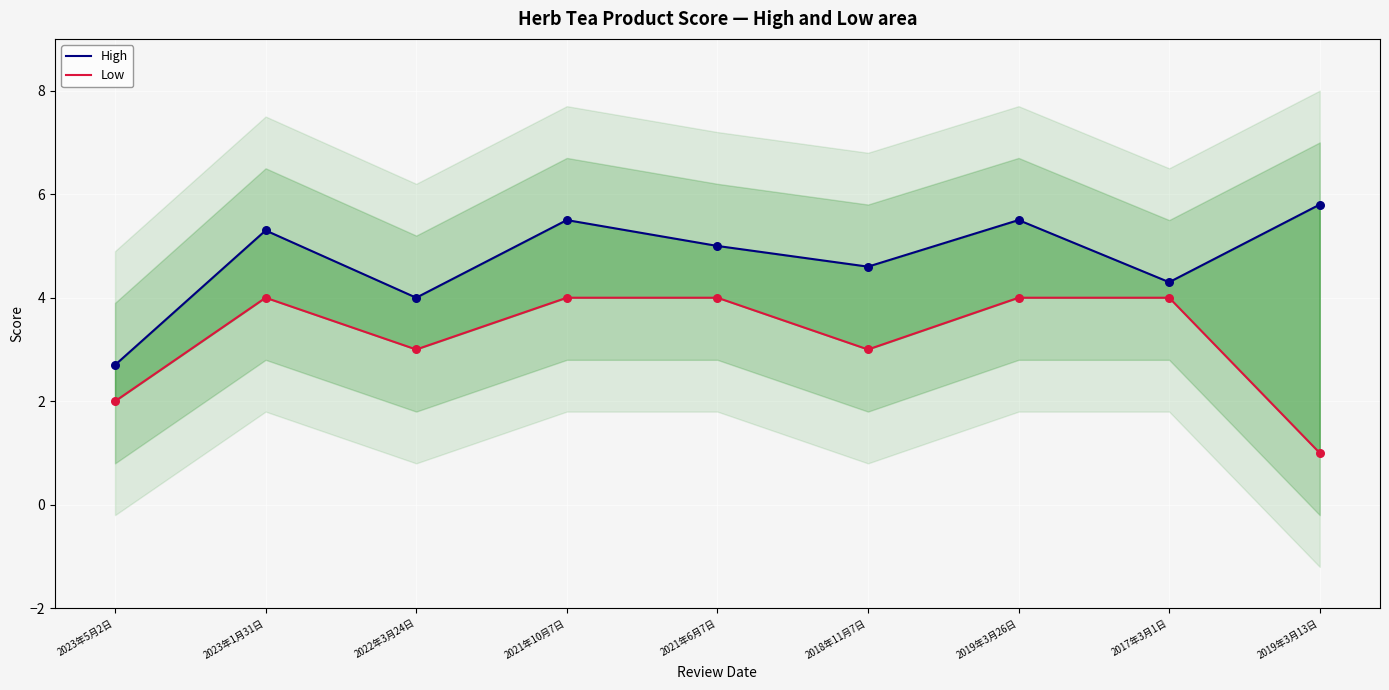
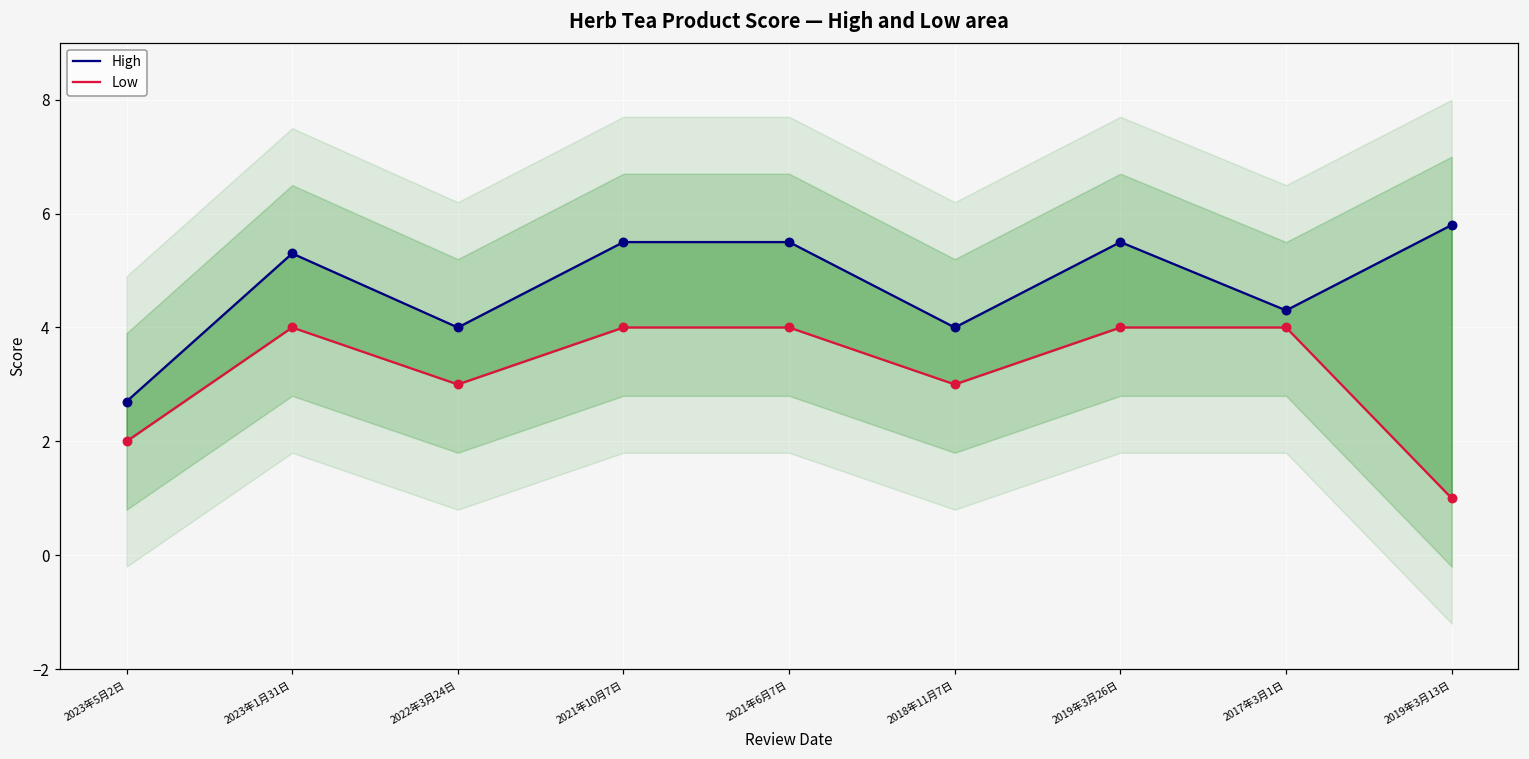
  {
    "High": {
      "2023年5月2日": 2.7,
      "2023年1月31日": 5.3,
      "2022年3月24日": 4.0,
      "2021年10月7日": 5.5,
-     "2021年6月7日": 5.0,
-     "2018年11月7日": 4.6,
+     "2021年6月7日": 5.5,
+     "2018年11月7日": 4.0,
      "2019年3月26日": 5.5,
      "2017年3月1日": 4.3,
      "2019年3月13日": 5.8
    },
    "Low": {
      "2023年5月2日": 2.0,
      "2023年1月31日": 4.0,
      "2022年3月24日": 3.0,
      "2021年10月7日": 4.0,
      "2021年6月7日": 4.0,
      "2018年11月7日": 3.0,
      "2019年3月26日": 4.0,
      "2017年3月1日": 4.0,
      "2019年3月13日": 1.0
    }
  }
